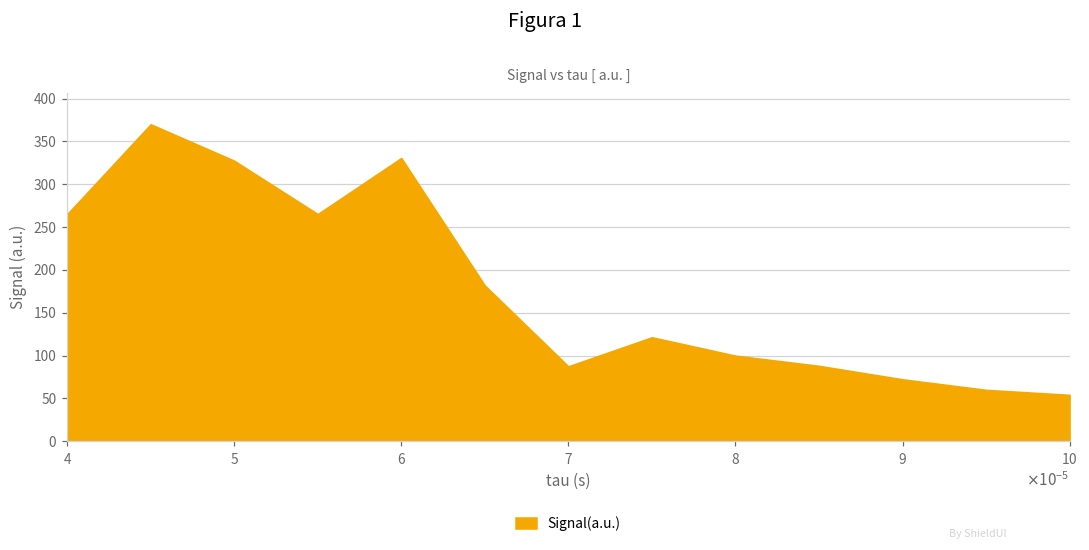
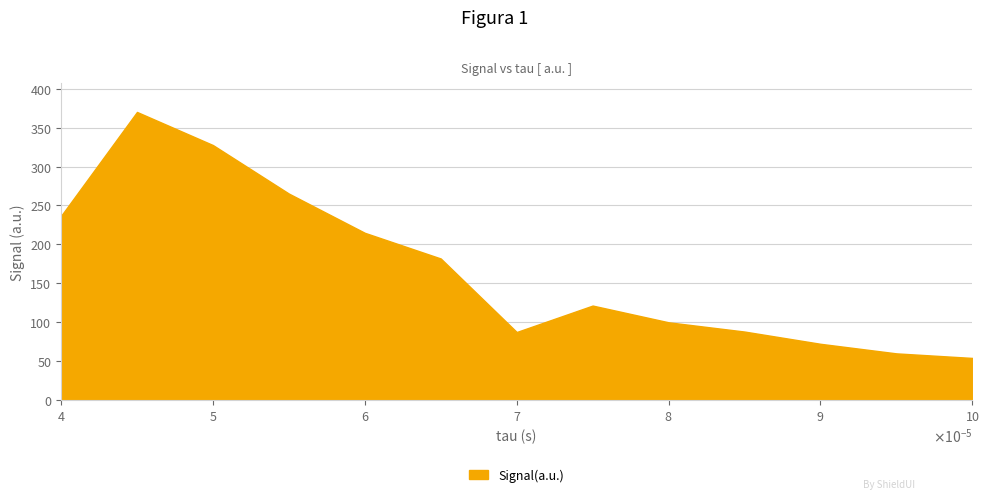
  {
-   "4": 270,
+   "4": 240,
    "5": 330,
-   "6": 330,
+   "6": 210,
    "7": 90,
    "8": 100,
    "9": 70,
    "10": 50
  }
